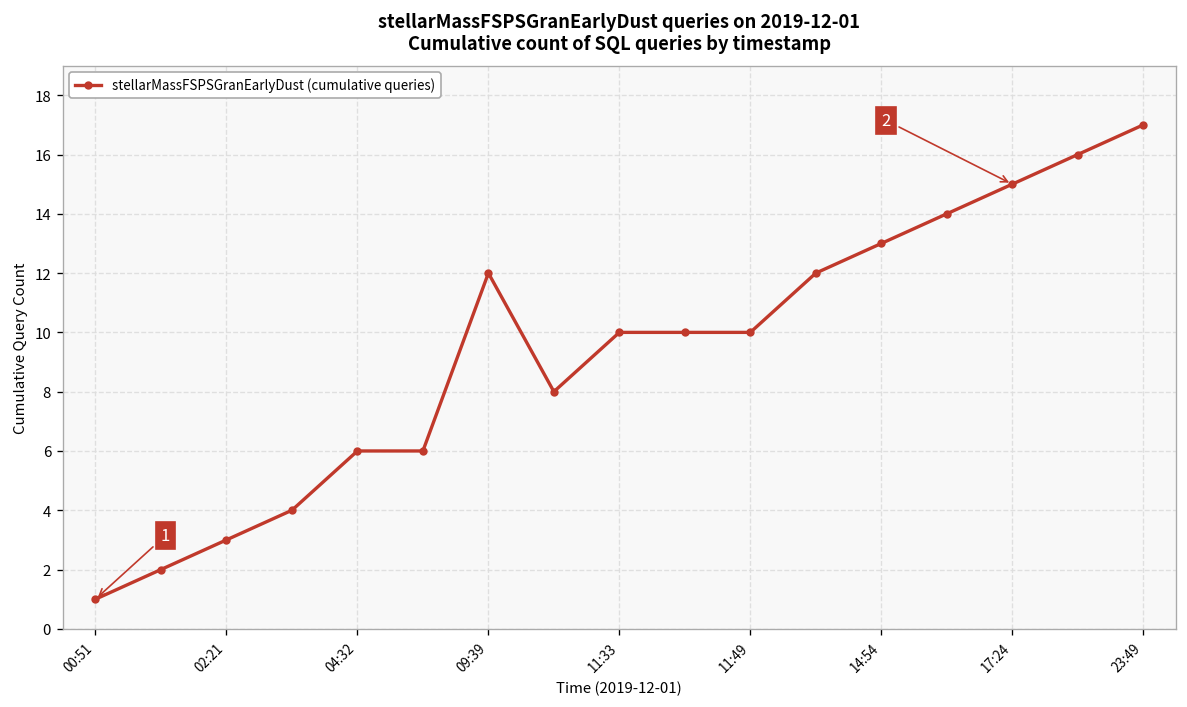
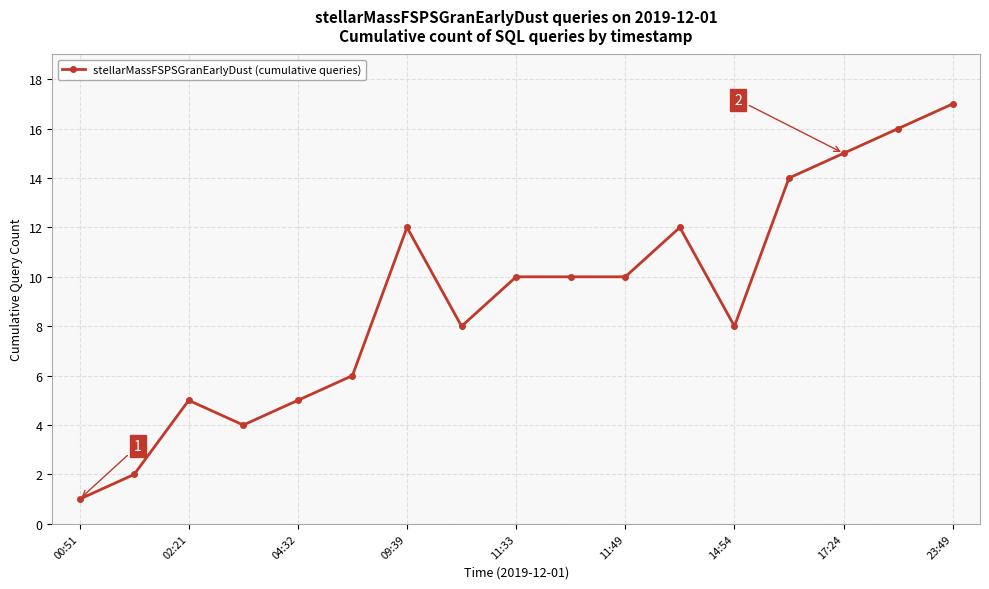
  {
    "00:51": 1,
-   "02:21": 3,
-   "04:32": 6,
+   "02:21": 5,
+   "04:32": 5,
    "09:39": 12,
    "11:33": 10,
    "11:49": 10,
-   "14:54": 13,
+   "14:54": 8,
    "17:24": 15,
    "23:49": 17
  }
